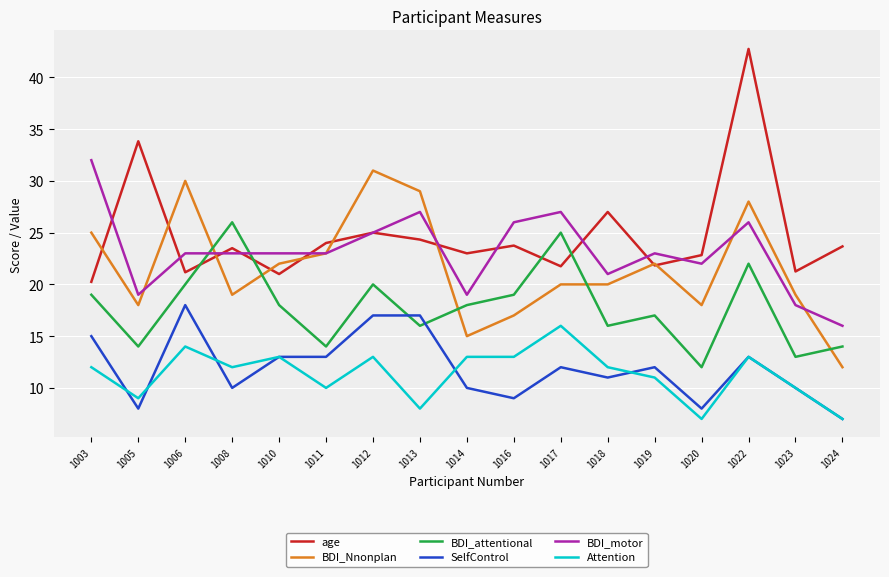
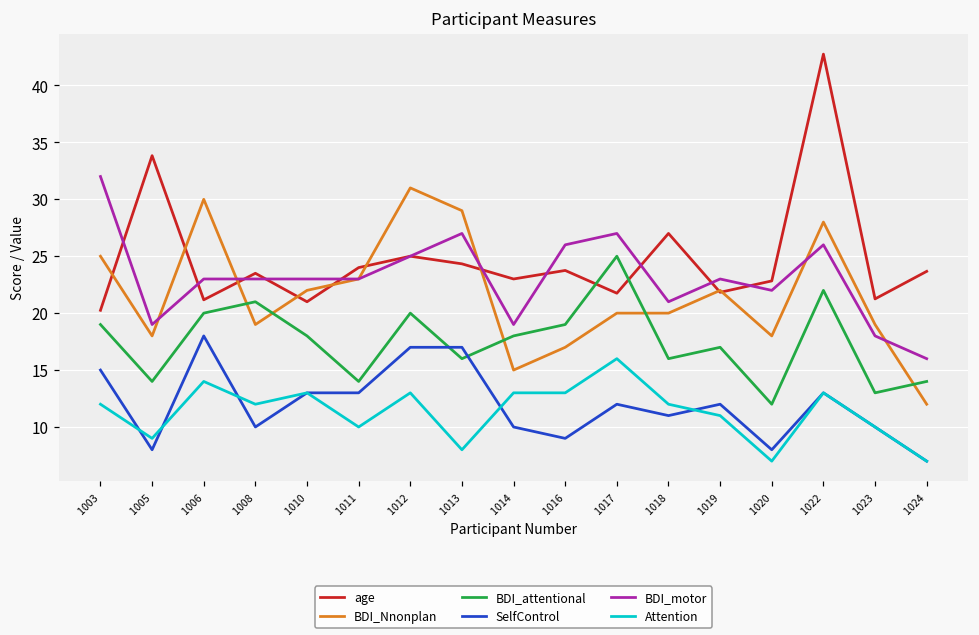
  {
    "age": {
      "1003": 20.3,
      "1005": 34,
      "1006": 21,
      "1008": 23.5,
      "1010": 21,
      "1011": 24,
      "1013": 24.3,
      "1014": 23,
      "1016": 23.8,
      "1017": 21.8,
      "1018": 27,
      "1020": 23,
      "1022": 42.8,
      "1023": 21.3,
      "1024": 23.7
    },
    "BDI_Nnonplan": {
      "1003": 25,
      "1005": 18,
      "1006": 30,
      "1008": 19,
      "1010": 22,
      "1012": 31,
      "1013": 29,
      "1014": 15,
      "1016": 17,
      "1017": 20,
      "1018": 20,
      "1020": 18,
      "1022": 28,
      "1023": 19,
      "1024": 12
    },
    "BDI_attentional": {
      "1003": 19,
      "1005": 14,
      "1006": 20,
-     "1008": 26,
+     "1008": 21,
      "1010": 18,
      "1011": 14,
      "1012": 20,
      "1013": 16,
      "1014": 18,
      "1016": 19,
      "1017": 25,
      "1018": 16,
      "1019": 17,
      "1020": 12,
      "1022": 22,
      "1023": 13,
      "1024": 14
    },
    "SelfControl": {
      "1003": 15,
      "1005": 8,
      "1006": 18,
      "1008": 10,
      "1011": 13,
      "1012": 17,
      "1013": 17,
      "1014": 10,
      "1016": 9,
      "1017": 12,
      "1018": 11,
      "1019": 12,
      "1020": 8
    },
    "BDI_motor": {
      "1003": 32,
      "1005": 19,
      "1006": 23,
      "1008": 23,
      "1010": 23,
      "1013": 27,
      "1014": 19,
      "1016": 26,
      "1017": 27,
      "1018": 21,
      "1019": 23,
      "1020": 22,
      "1022": 26,
      "1023": 18,
      "1024": 16
    },
    "Attention": {
      "1003": 12,
      "1005": 9,
      "1006": 14,
      "1008": 12,
      "1011": 10,
      "1012": 13,
      "1013": 8,
      "1014": 13,
      "1016": 13,
      "1017": 16,
      "1018": 12,
      "1019": 11,
      "1020": 7
    }
  }
